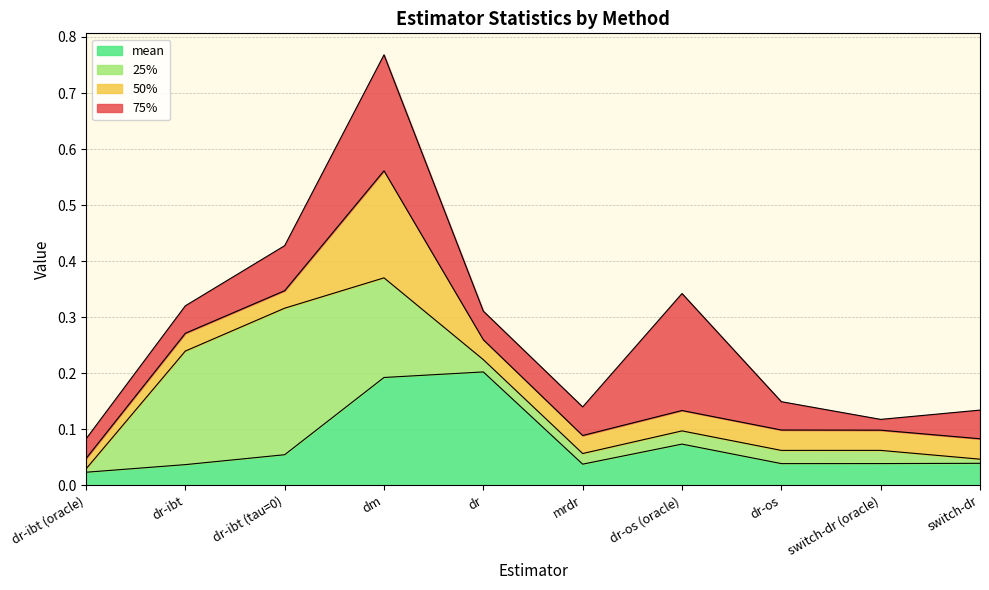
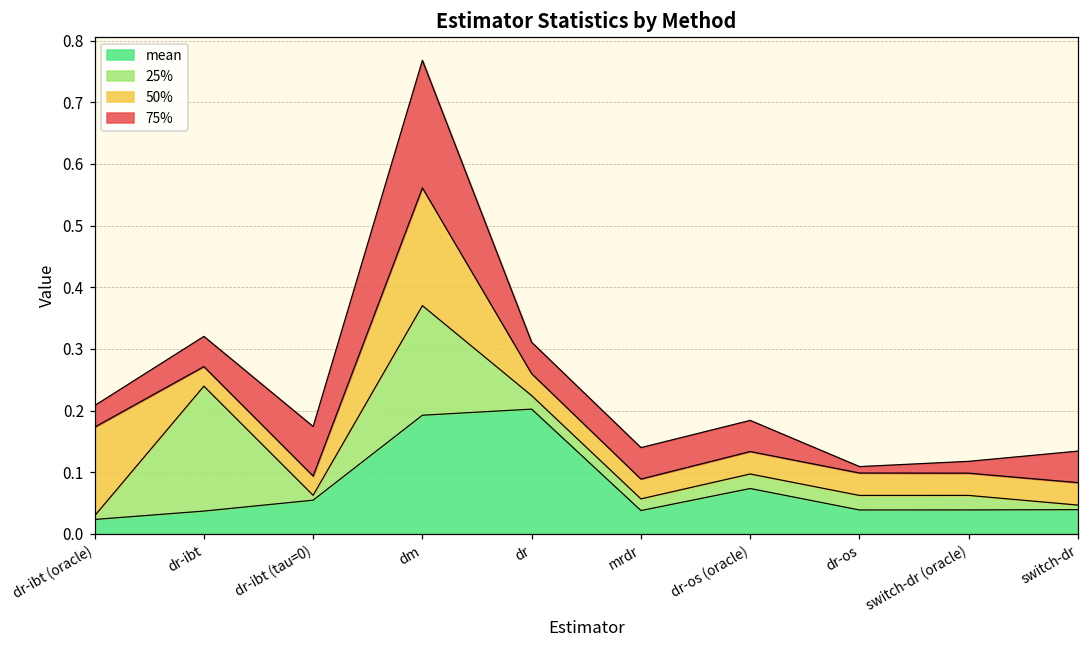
  {
    "mean": {
      "dr-ibt (oracle)": 0.02,
      "dr-ibt": 0.04,
      "dr-ibt (tau=0)": 0.05,
      "dm": 0.19,
      "dr": 0.20,
      "mrdr": 0.04,
      "dr-os (oracle)": 0.07,
      "dr-os": 0.04,
      "switch-dr (oracle)": 0.04,
      "switch-dr": 0.04
    },
    "25%": {
      "dr-ibt (oracle)": 0.01,
      "dr-ibt": 0.20,
-     "dr-ibt (tau=0)": 0.26,
+     "dr-ibt (tau=0)": 0.01,
      "dm": 0.18,
      "dr": 0.02,
      "mrdr": 0.02,
      "dr-os (oracle)": 0.02,
      "dr-os": 0.02,
      "switch-dr (oracle)": 0.02,
      "switch-dr": 0.01
    },
    "50%": {
-     "dr-ibt (oracle)": 0.02,
+     "dr-ibt (oracle)": 0.14,
      "dr-ibt": 0.03,
      "dr-ibt (tau=0)": 0.03,
      "dm": 0.19,
      "dr": 0.04,
      "mrdr": 0.03,
      "dr-os (oracle)": 0.04,
      "dr-os": 0.04,
      "switch-dr (oracle)": 0.04,
      "switch-dr": 0.04
    },
    "75%": {
      "dr-ibt (oracle)": 0.03,
      "dr-ibt": 0.05,
      "dr-ibt (tau=0)": 0.08,
      "dm": 0.21,
      "dr": 0.05,
      "mrdr": 0.05,
-     "dr-os (oracle)": 0.21,
-     "dr-os": 0.05,
+     "dr-os (oracle)": 0.05,
+     "dr-os": 0.01,
      "switch-dr (oracle)": 0.02,
      "switch-dr": 0.05
    }
  }
